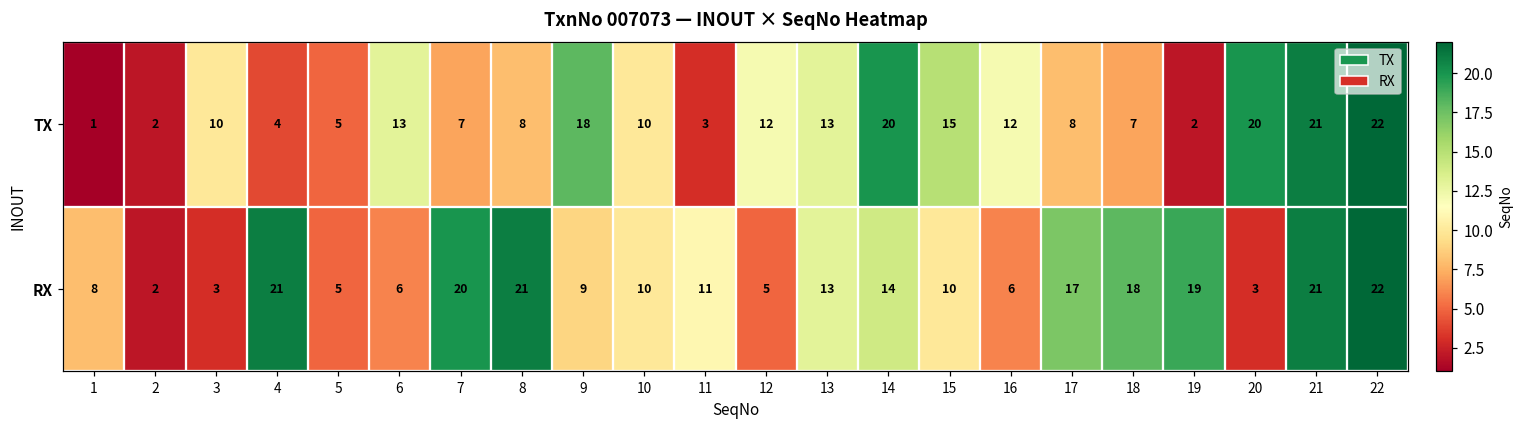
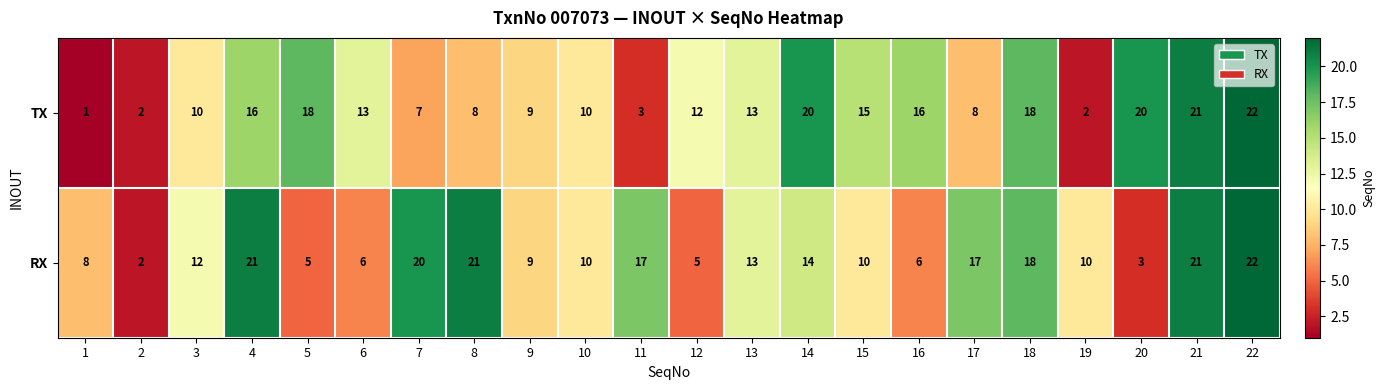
  {
    "TX": {
      "1": 1,
      "2": 2,
      "3": 10,
-     "4": 4,
-     "5": 5,
+     "4": 16,
+     "5": 18,
      "6": 13,
      "7": 7,
      "8": 8,
-     "9": 18,
+     "9": 9,
      "10": 10,
      "11": 3,
      "12": 12,
      "13": 13,
      "14": 20,
      "15": 15,
-     "16": 12,
+     "16": 16,
      "17": 8,
-     "18": 7,
+     "18": 18,
      "19": 2,
      "20": 20,
      "21": 21,
      "22": 22
    },
    "RX": {
      "1": 8,
      "2": 2,
-     "3": 3,
+     "3": 12,
      "4": 21,
      "5": 5,
      "6": 6,
      "7": 20,
      "8": 21,
      "9": 9,
      "10": 10,
-     "11": 11,
+     "11": 17,
      "12": 5,
      "13": 13,
      "14": 14,
      "15": 10,
      "16": 6,
      "17": 17,
      "18": 18,
-     "19": 19,
+     "19": 10,
      "20": 3,
      "21": 21,
      "22": 22
    }
  }
